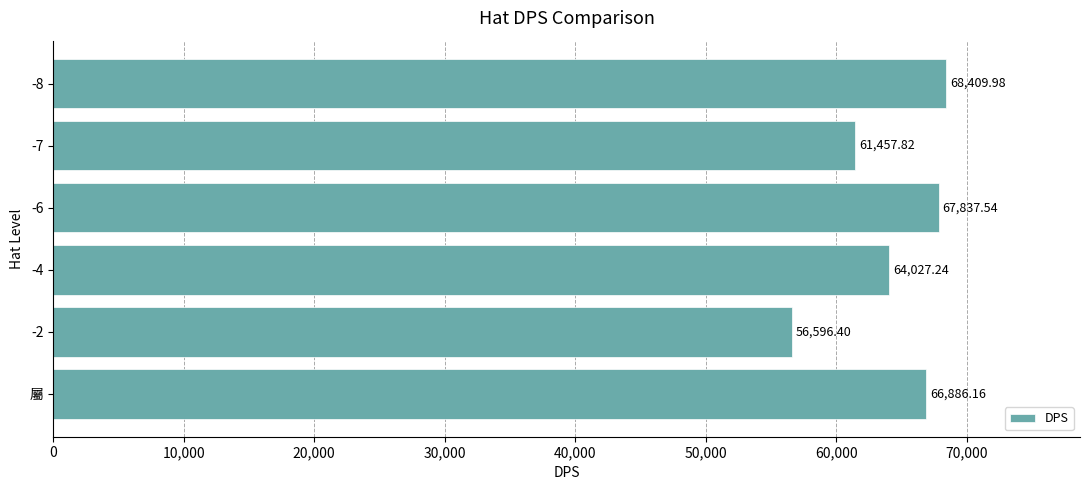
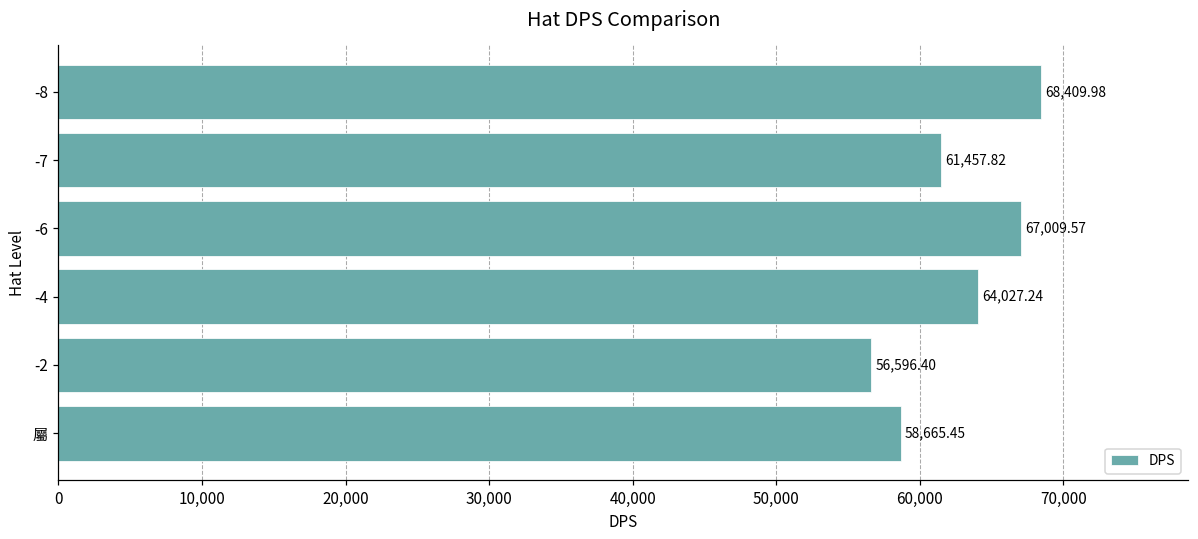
  {
    "-8": "68,409.98",
    "-7": "61,457.82",
-   "-6": "67,837.54",
+   "-6": "67,009.57",
    "-4": "64,027.24",
    "-2": "56,596.40",
-   "屬": "66,886.16"
+   "屬": "58,665.45"
  }
